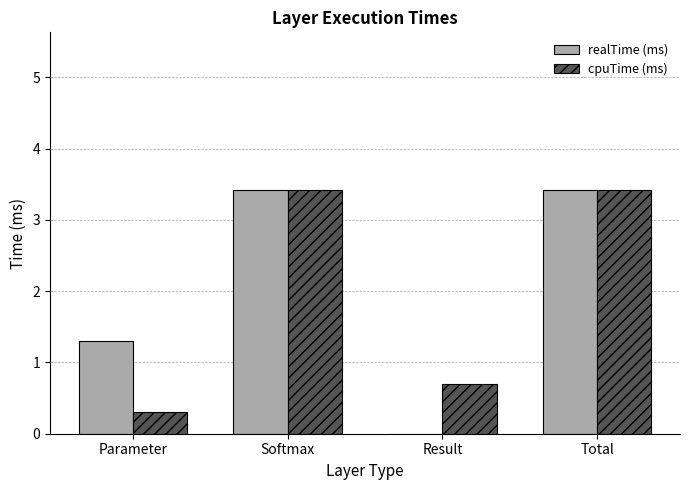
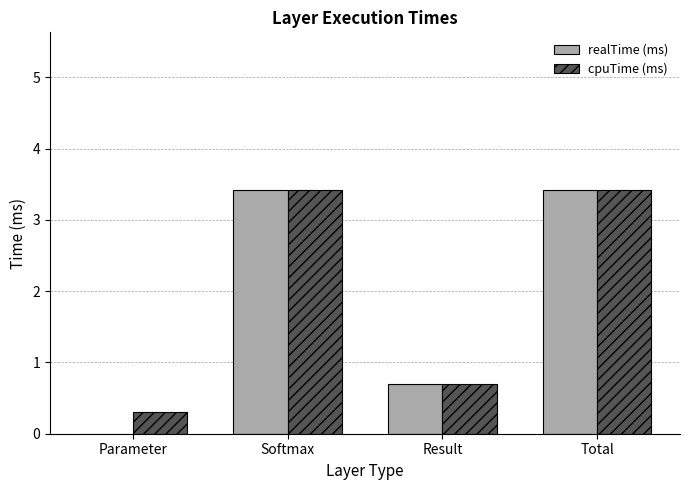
  {
    "realTime (ms)": {
-     "Parameter": 1.3,
+     "Parameter": 0.0,
      "Softmax": 3.4,
-     "Result": 0.0,
+     "Result": 0.7,
      "Total": 3.4
    },
    "cpuTime (ms)": {
      "Parameter": 0.3,
      "Softmax": 3.4,
      "Result": 0.7,
      "Total": 3.4
    }
  }
